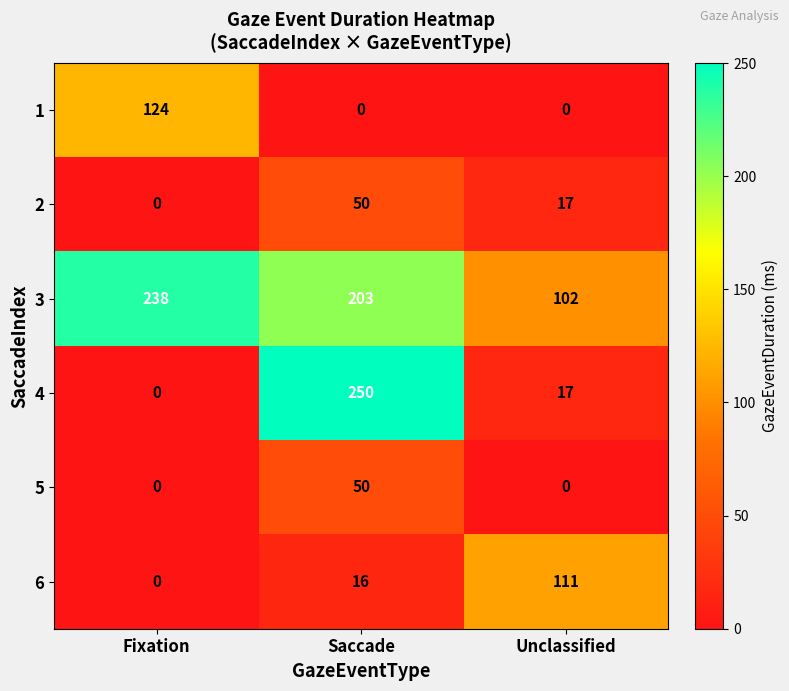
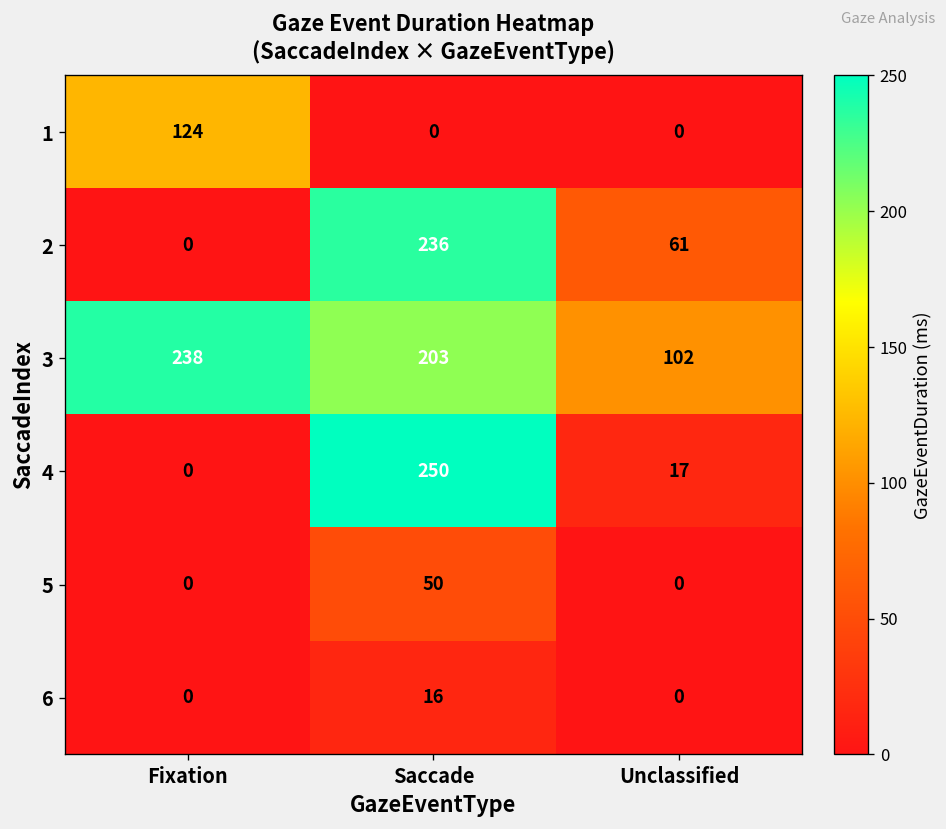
  {
    "1": {
      "Fixation": 124,
      "Saccade": 0,
      "Unclassified": 0
    },
    "2": {
      "Fixation": 0,
-     "Saccade": 50,
-     "Unclassified": 17
+     "Saccade": 236,
+     "Unclassified": 61
    },
    "3": {
      "Fixation": 238,
      "Saccade": 203,
      "Unclassified": 102
    },
    "4": {
      "Fixation": 0,
      "Saccade": 250,
      "Unclassified": 17
    },
    "5": {
      "Fixation": 0,
      "Saccade": 50,
      "Unclassified": 0
    },
    "6": {
      "Fixation": 0,
      "Saccade": 16,
-     "Unclassified": 111
+     "Unclassified": 0
    }
  }
